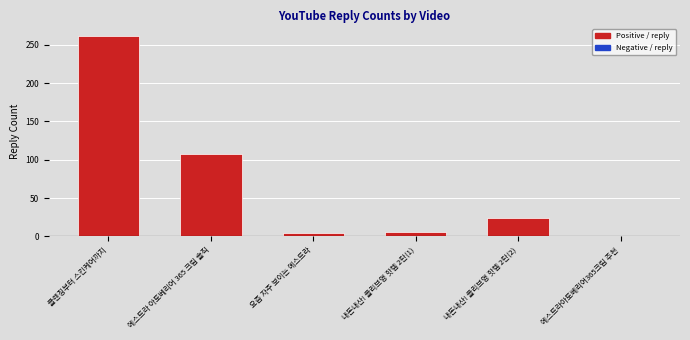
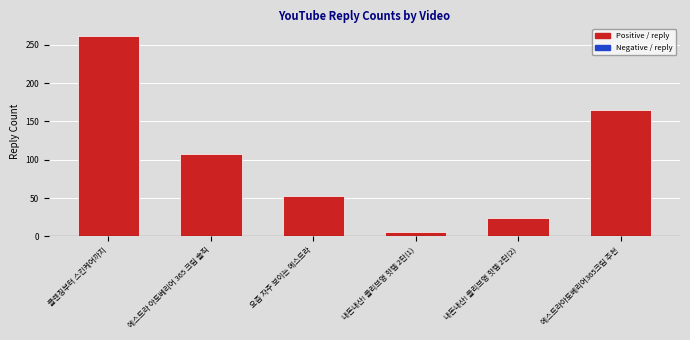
  {
    "클렌징부터 스킨케어까지": 260,
    "에스트라 아토베리어 365 크림 솔직": 110,
-   "요즘 자주 보이는 에스트라": 10,
+   "요즘 자주 보이는 에스트라": 50,
    "내돈내산! 올리브영 핫템 2탄(1)": 10,
    "내돈내산! 올리브영 핫템 2탄(2)": 20,
-   "에스트라아토베리어365크림 추천": 0
+   "에스트라아토베리어365크림 추천": 170
  }
